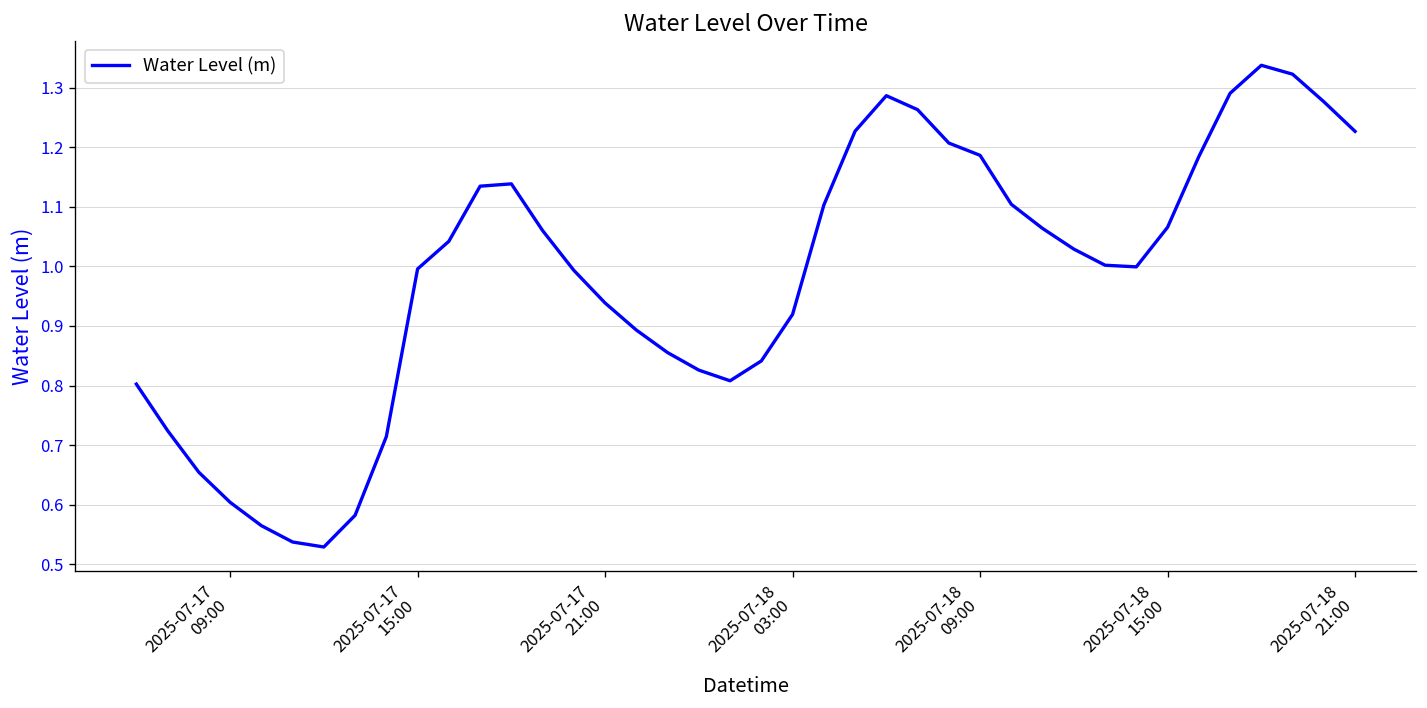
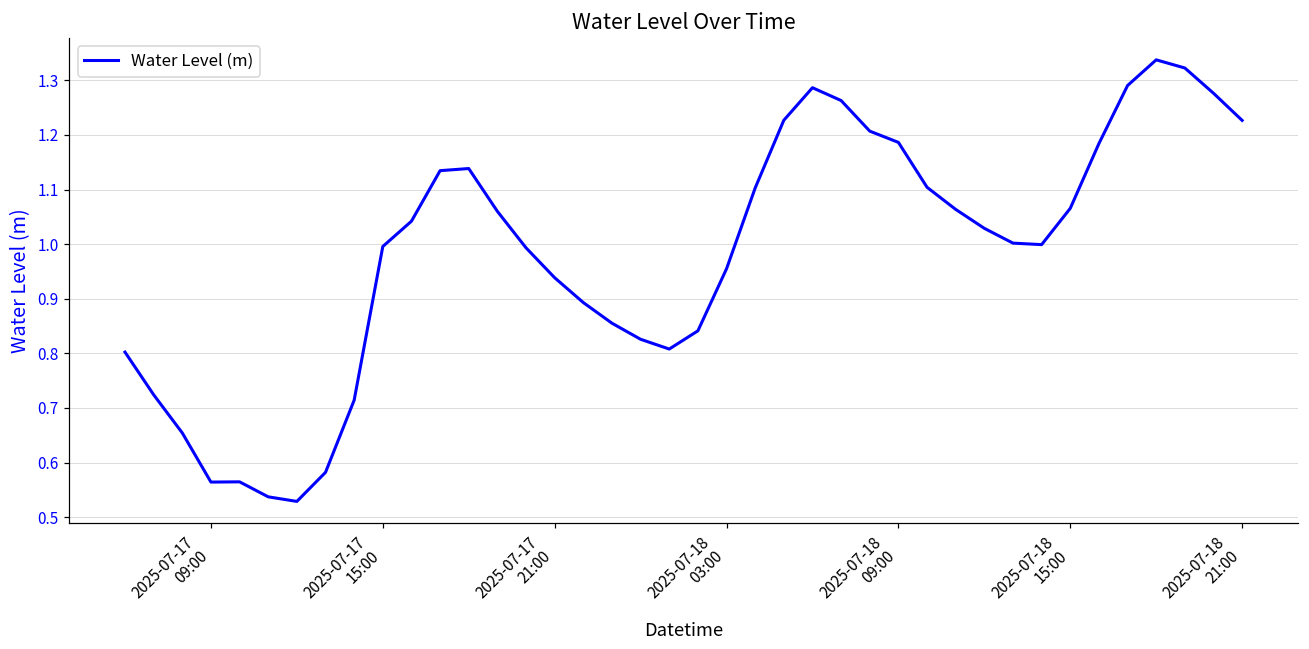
  {
-   "2025-07-17 09:00": 0.60,
+   "2025-07-17 09:00": 0.56,
    "2025-07-17 15:00": 1.00,
    "2025-07-17 21:00": 0.94,
-   "2025-07-18 03:00": 0.92,
+   "2025-07-18 03:00": 0.95,
    "2025-07-18 09:00": 1.19,
    "2025-07-18 15:00": 1.07,
    "2025-07-18 21:00": 1.23
  }
